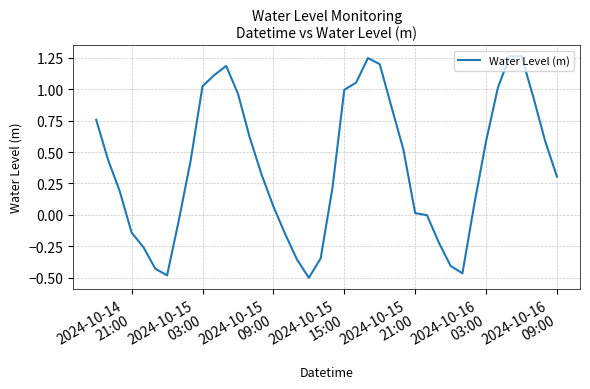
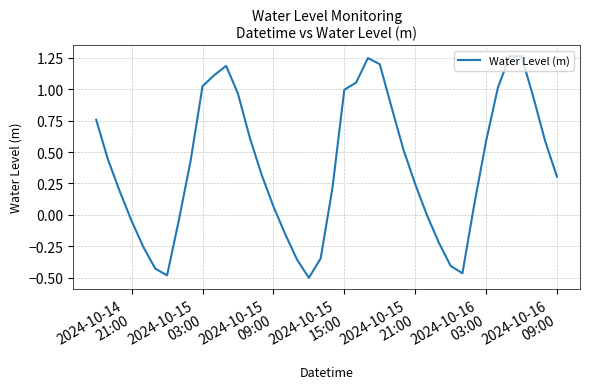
  {
-   "2024-10-14 21:00": -0.14,
+   "2024-10-14 21:00": -0.05,
    "2024-10-15 03:00": 1.02,
    "2024-10-15 09:00": 0.07,
    "2024-10-15 15:00": 1.00,
-   "2024-10-15 21:00": 0.01,
+   "2024-10-15 21:00": 0.24,
    "2024-10-16 03:00": 0.59,
    "2024-10-16 09:00": 0.30
  }
